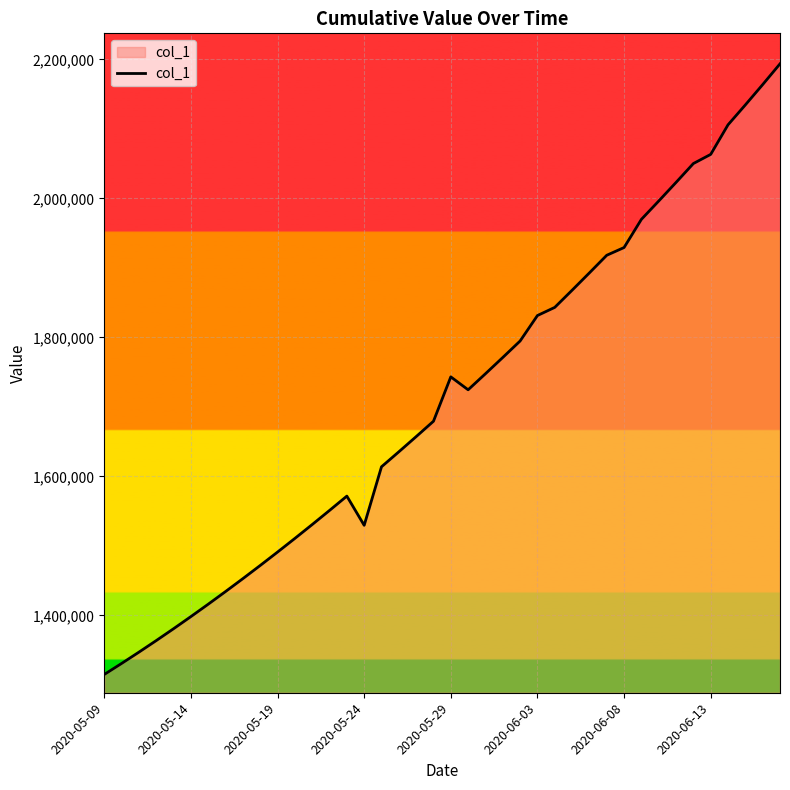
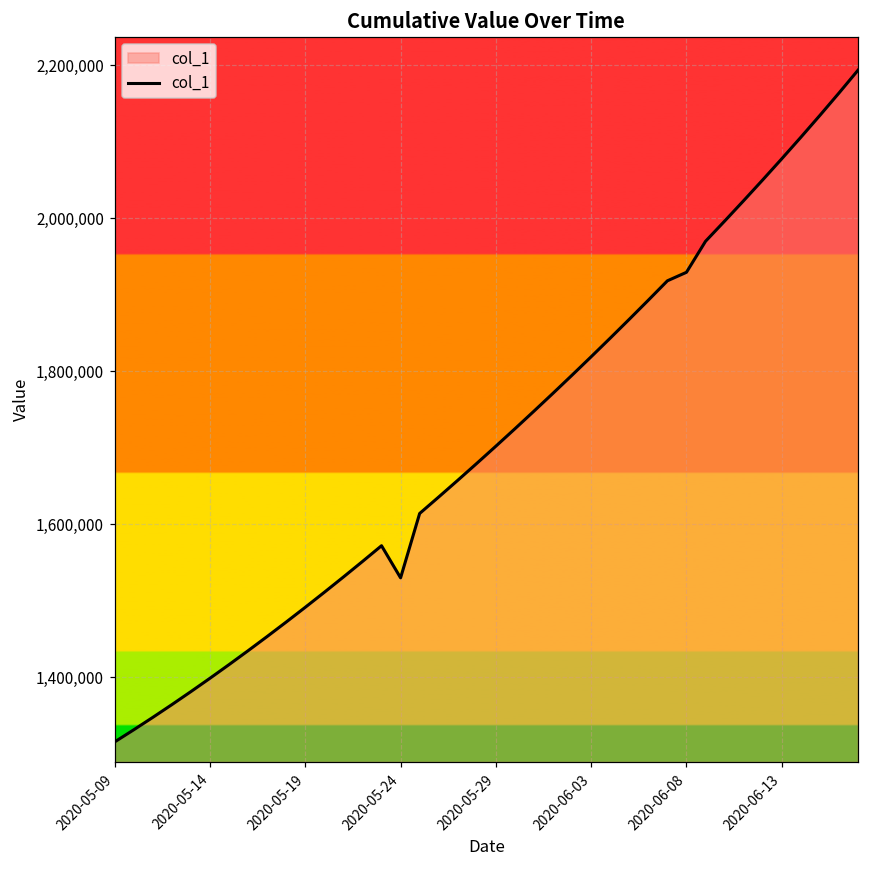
  {
    "2020-05-09": "1,320,000",
    "2020-05-14": "1,400,000",
    "2020-05-19": "1,490,000",
    "2020-05-24": "1,530,000",
-   "2020-05-29": "1,740,000",
-   "2020-06-03": "1,830,000",
+   "2020-05-29": "1,700,000",
+   "2020-06-03": "1,820,000",
    "2020-06-08": "1,930,000",
-   "2020-06-13": "2,060,000"
+   "2020-06-13": "2,080,000"
  }
